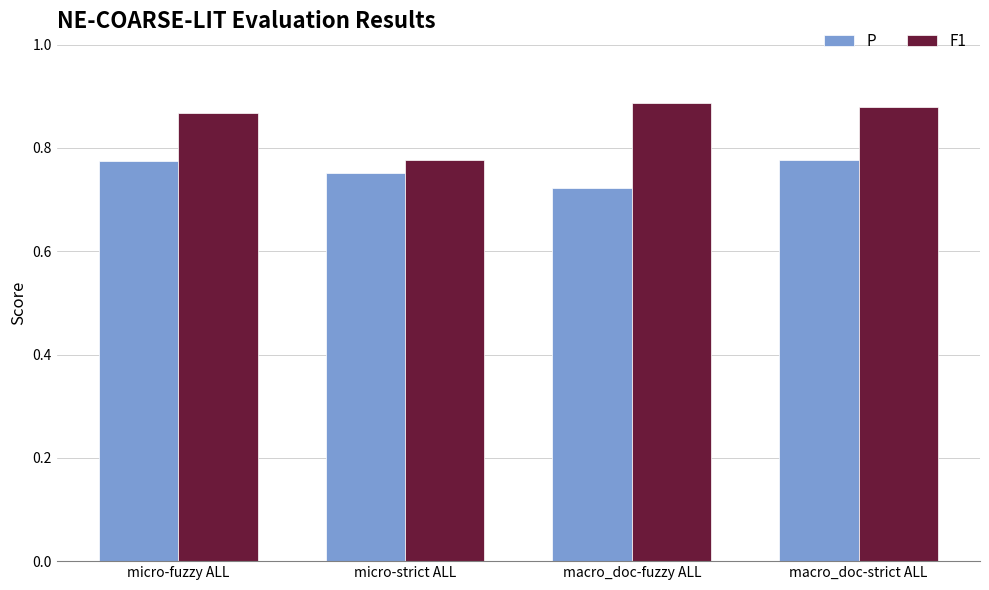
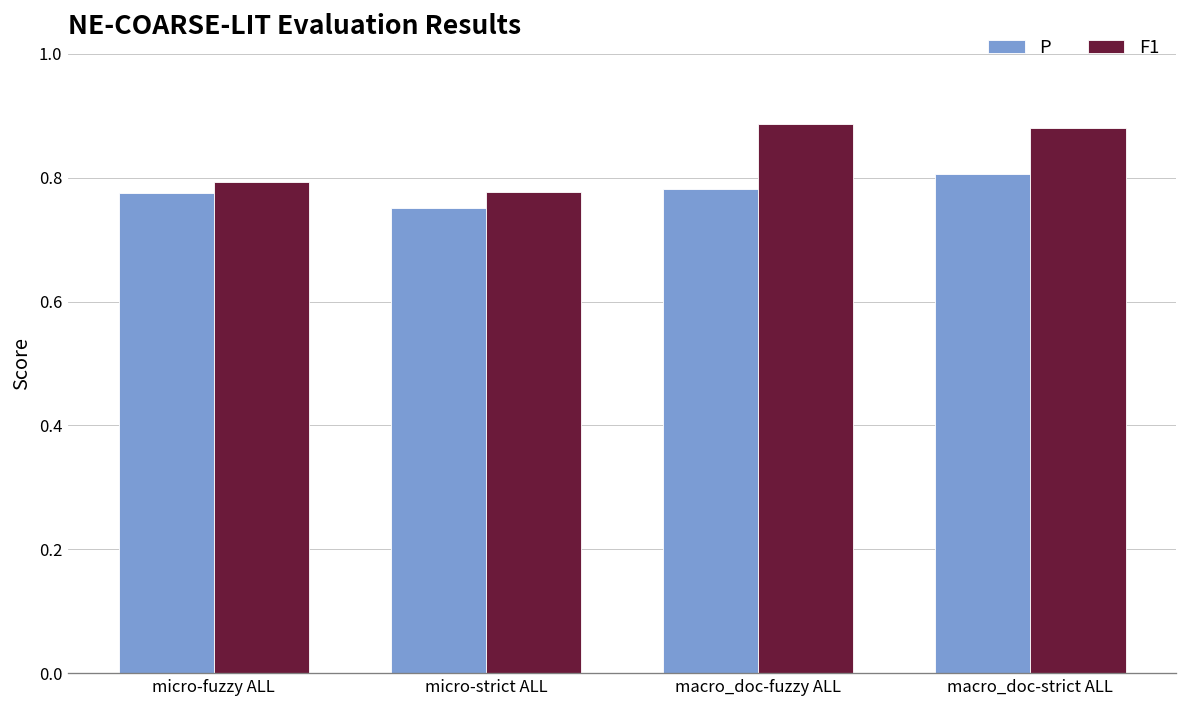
  {
    "P": {
      "micro-fuzzy ALL": 0.78,
      "micro-strict ALL": 0.75,
-     "macro_doc-fuzzy ALL": 0.72,
-     "macro_doc-strict ALL": 0.78
+     "macro_doc-fuzzy ALL": 0.78,
+     "macro_doc-strict ALL": 0.81
    },
    "F1": {
-     "micro-fuzzy ALL": 0.87,
+     "micro-fuzzy ALL": 0.79,
      "micro-strict ALL": 0.78,
      "macro_doc-fuzzy ALL": 0.89,
      "macro_doc-strict ALL": 0.88
    }
  }
